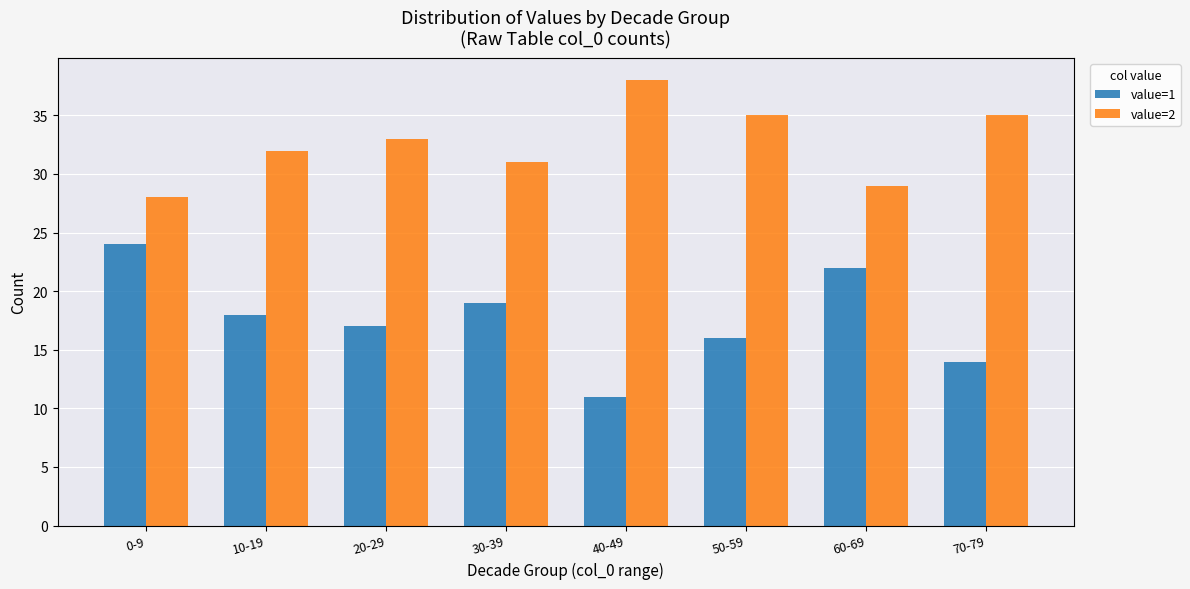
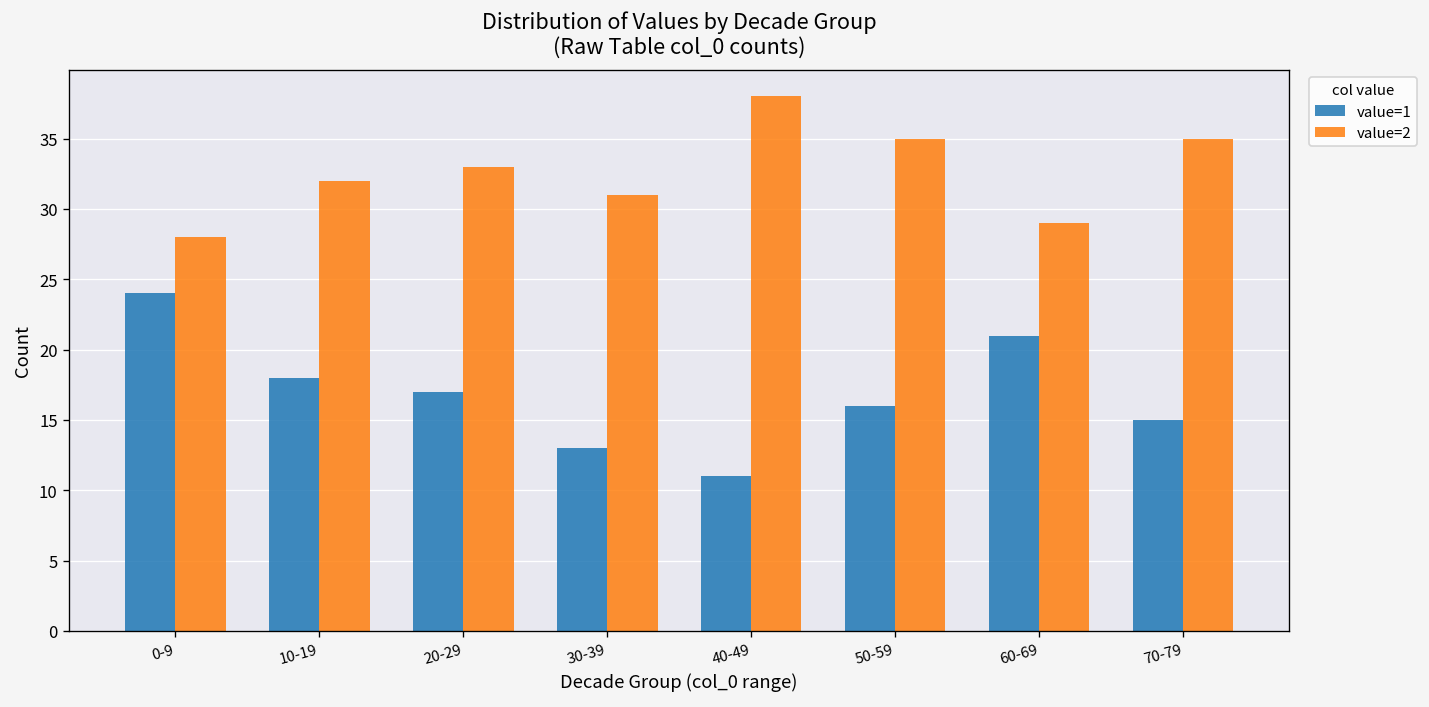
  {
    "value=1": {
      "0-9": 24,
      "10-19": 18,
      "20-29": 17,
-     "30-39": 19,
+     "30-39": 13,
      "40-49": 11,
      "50-59": 16,
-     "60-69": 22,
-     "70-79": 14
+     "60-69": 21,
+     "70-79": 15
    },
    "value=2": {
      "0-9": 28,
      "10-19": 32,
      "20-29": 33,
      "30-39": 31,
      "40-49": 38,
      "50-59": 35,
      "60-69": 29,
      "70-79": 35
    }
  }
